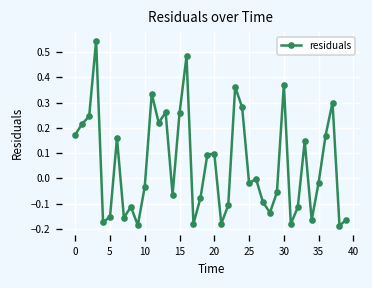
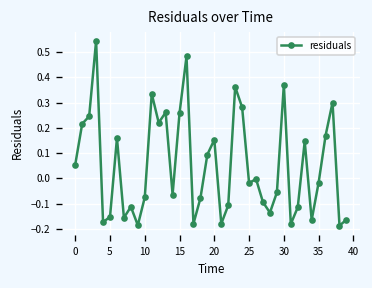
  {
-   "0": 0.17,
+   "0": 0.06,
    "5": -0.15,
-   "10": -0.03,
+   "10": -0.07,
    "15": 0.26,
-   "20": 0.10,
+   "20": 0.15,
    "25": -0.02,
    "30": 0.37,
    "35": -0.02
  }
